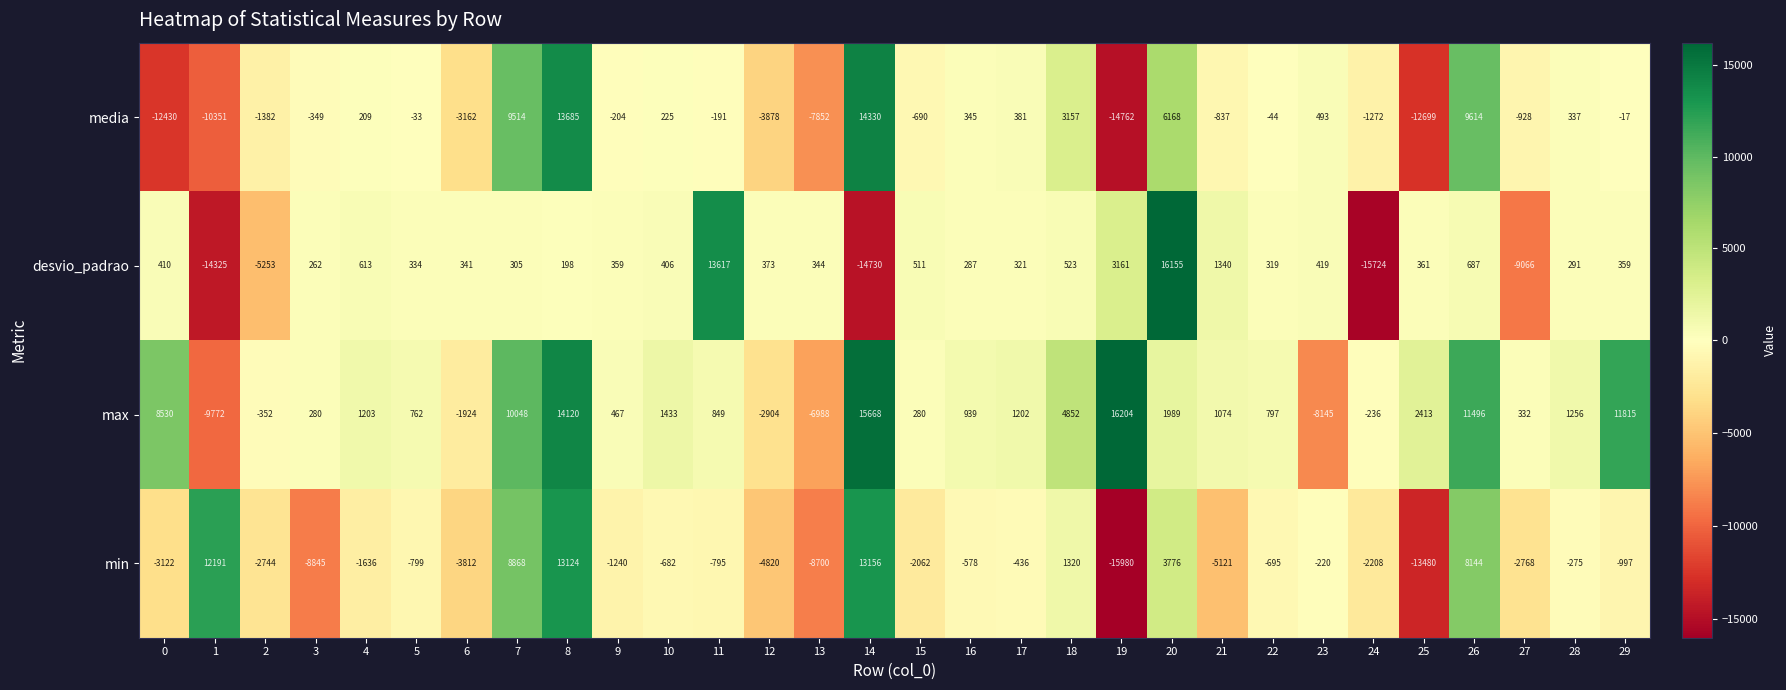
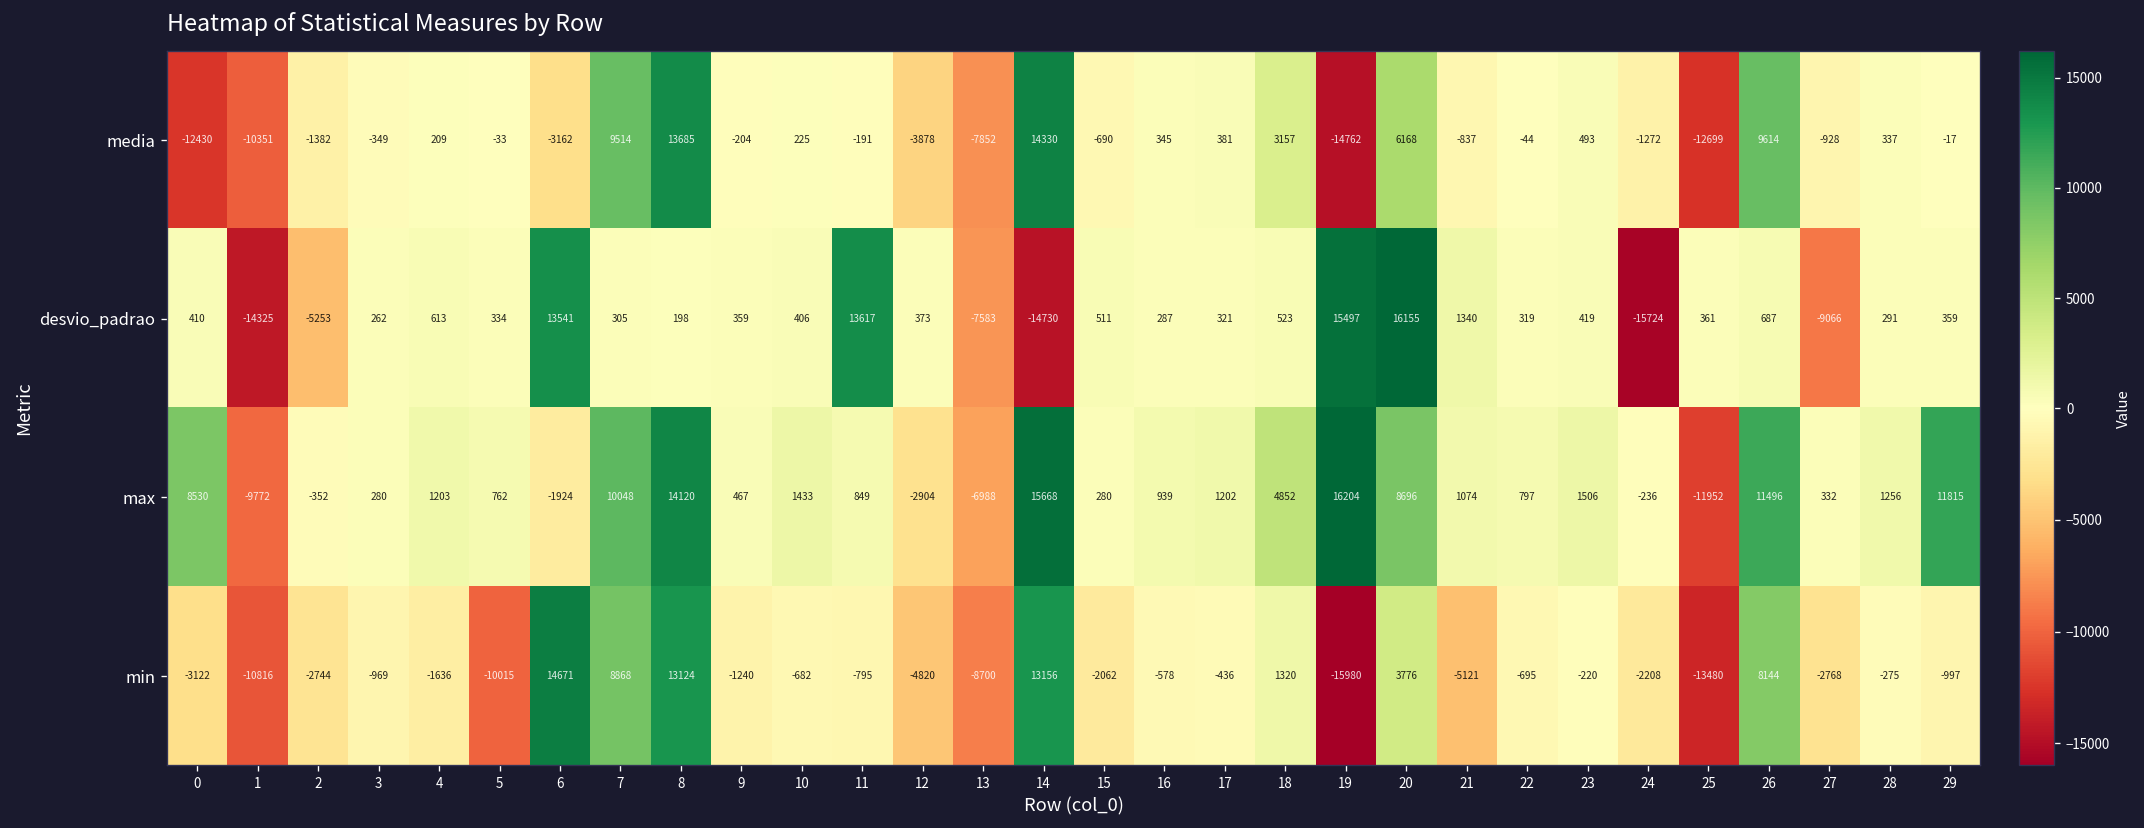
  {
    "media": {
      "0": -12430,
      "1": -10351,
      "2": -1382,
      "3": -349,
      "4": 209,
      "5": -33,
      "6": -3162,
      "7": 9514,
      "8": 13685,
      "9": -204,
      "10": 225,
      "11": -191,
      "12": -3878,
      "13": -7852,
      "14": 14330,
      "15": -690,
      "16": 345,
      "17": 381,
      "18": 3157,
      "19": -14762,
      "20": 6168,
      "21": -837,
      "22": -44,
      "23": 493,
      "24": -1272,
      "25": -12699,
      "26": 9614,
      "27": -928,
      "28": 337,
      "29": -17
    },
    "desvio_padrao": {
      "0": 410,
      "1": -14325,
      "2": -5253,
      "3": 262,
      "4": 613,
      "5": 334,
-     "6": 341,
+     "6": 13541,
      "7": 305,
      "8": 198,
      "9": 359,
      "10": 406,
      "11": 13617,
      "12": 373,
-     "13": 344,
+     "13": -7583,
      "14": -14730,
      "15": 511,
      "16": 287,
      "17": 321,
      "18": 523,
-     "19": 3161,
+     "19": 15497,
      "20": 16155,
      "21": 1340,
      "22": 319,
      "23": 419,
      "24": -15724,
      "25": 361,
      "26": 687,
      "27": -9066,
      "28": 291,
      "29": 359
    },
    "max": {
      "0": 8530,
      "1": -9772,
      "2": -352,
      "3": 280,
      "4": 1203,
      "5": 762,
      "6": -1924,
      "7": 10048,
      "8": 14120,
      "9": 467,
      "10": 1433,
      "11": 849,
      "12": -2904,
      "13": -6988,
      "14": 15668,
      "15": 280,
      "16": 939,
      "17": 1202,
      "18": 4852,
      "19": 16204,
-     "20": 1989,
+     "20": 8696,
      "21": 1074,
      "22": 797,
-     "23": -8145,
+     "23": 1506,
      "24": -236,
-     "25": 2413,
+     "25": -11952,
      "26": 11496,
      "27": 332,
      "28": 1256,
      "29": 11815
    },
    "min": {
      "0": -3122,
-     "1": 12191,
+     "1": -10816,
      "2": -2744,
-     "3": -8845,
+     "3": -969,
      "4": -1636,
-     "5": -799,
-     "6": -3812,
+     "5": -10015,
+     "6": 14671,
      "7": 8868,
      "8": 13124,
      "9": -1240,
      "10": -682,
      "11": -795,
      "12": -4820,
      "13": -8700,
      "14": 13156,
      "15": -2062,
      "16": -578,
      "17": -436,
      "18": 1320,
      "19": -15980,
      "20": 3776,
      "21": -5121,
      "22": -695,
      "23": -220,
      "24": -2208,
      "25": -13480,
      "26": 8144,
      "27": -2768,
      "28": -275,
      "29": -997
    }
  }
